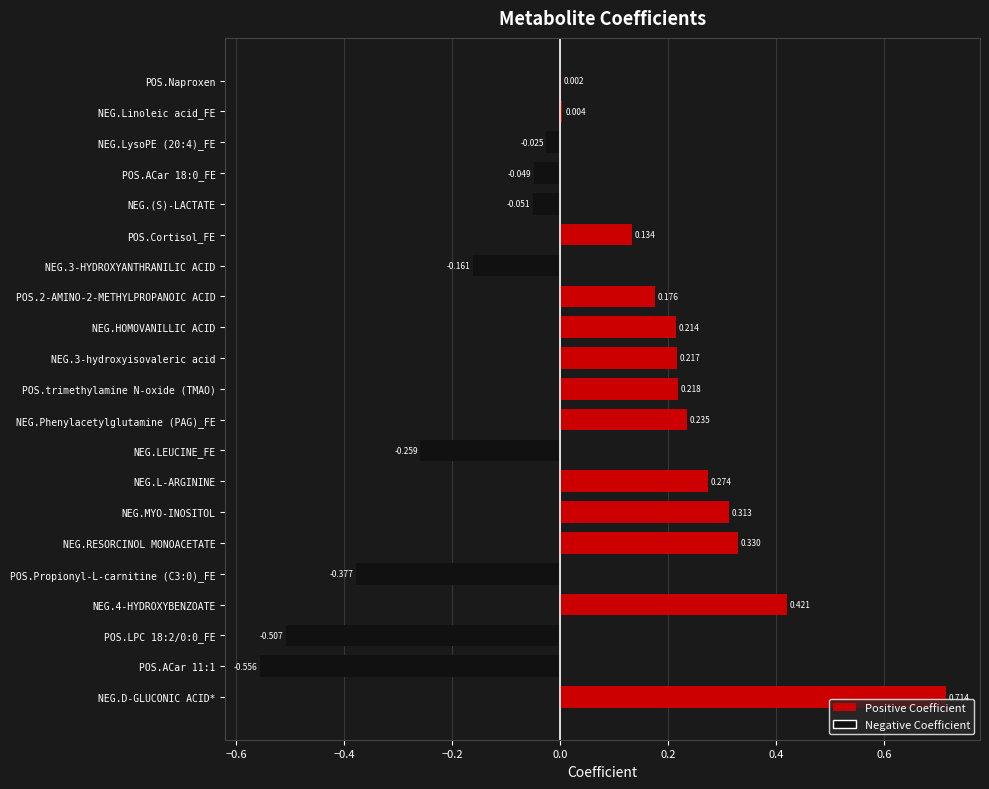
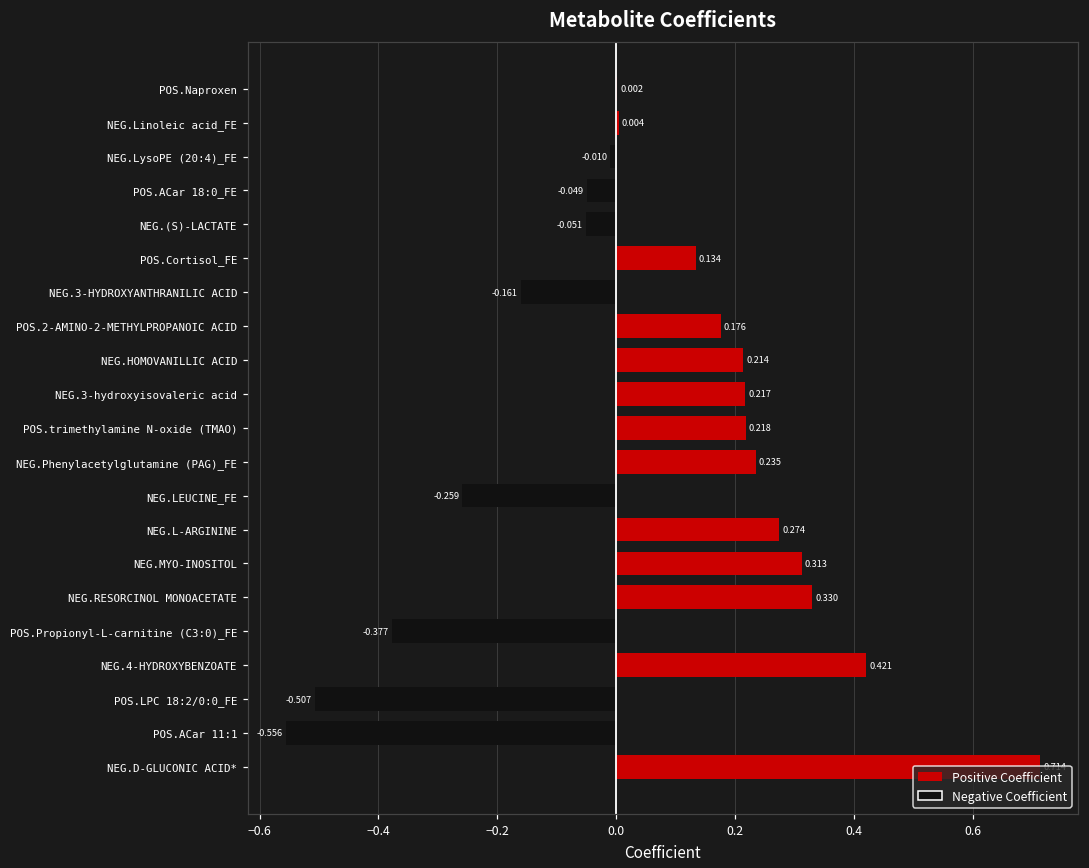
  {
    "POS.Naproxen": 0.002,
    "NEG.Linoleic acid_FE": 0.004,
-   "NEG.LysoPE (20:4)_FE": -0.025,
+   "NEG.LysoPE (20:4)_FE": -0.010,
    "POS.ACar 18:0_FE": -0.049,
    "NEG.(S)-LACTATE": -0.051,
    "POS.Cortisol_FE": 0.134,
    "NEG.3-HYDROXYANTHRANILIC ACID": -0.161,
    "POS.2-AMINO-2-METHYLPROPANOIC ACID": 0.176,
    "NEG.HOMOVANILLIC ACID": 0.214,
    "NEG.3-hydroxyisovaleric acid": 0.217,
    "POS.trimethylamine N-oxide (TMAO)": 0.218,
    "NEG.Phenylacetylglutamine (PAG)_FE": 0.235,
    "NEG.LEUCINE_FE": -0.259,
    "NEG.L-ARGININE": 0.274,
    "NEG.MYO-INOSITOL": 0.313,
    "NEG.RESORCINOL MONOACETATE": 0.330,
    "POS.Propionyl-L-carnitine (C3:0)_FE": -0.377,
    "NEG.4-HYDROXYBENZOATE": 0.421,
    "POS.LPC 18:2/0:0_FE": -0.507,
    "POS.ACar 11:1": -0.556
  }
